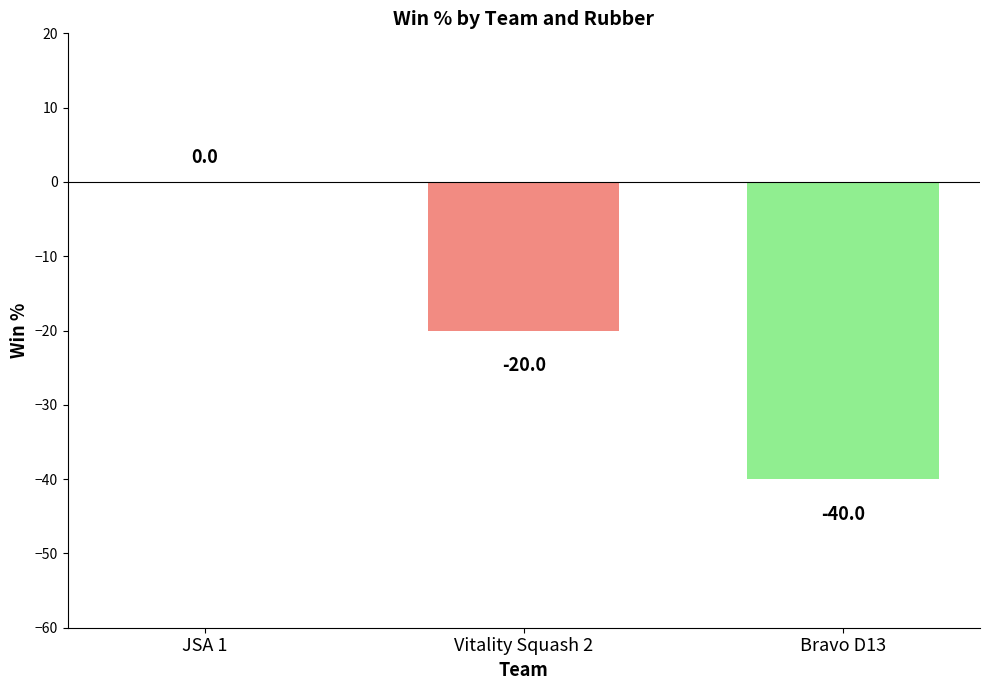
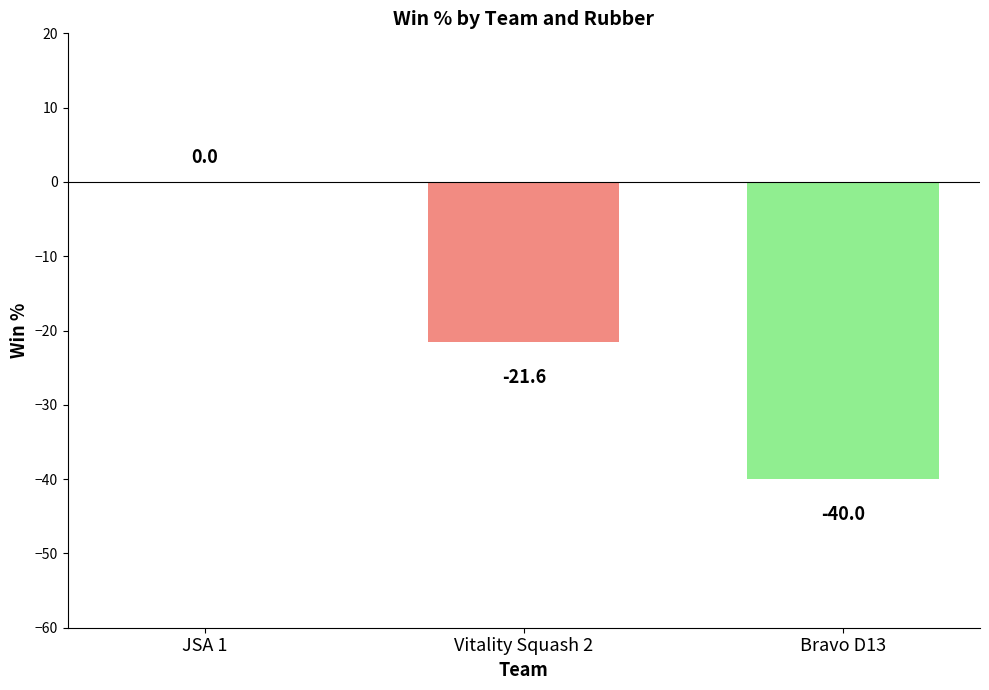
  {
    "JSA 1": 0.0,
-   "Vitality Squash 2": -20.0
+   "Vitality Squash 2": -21.6
  }
